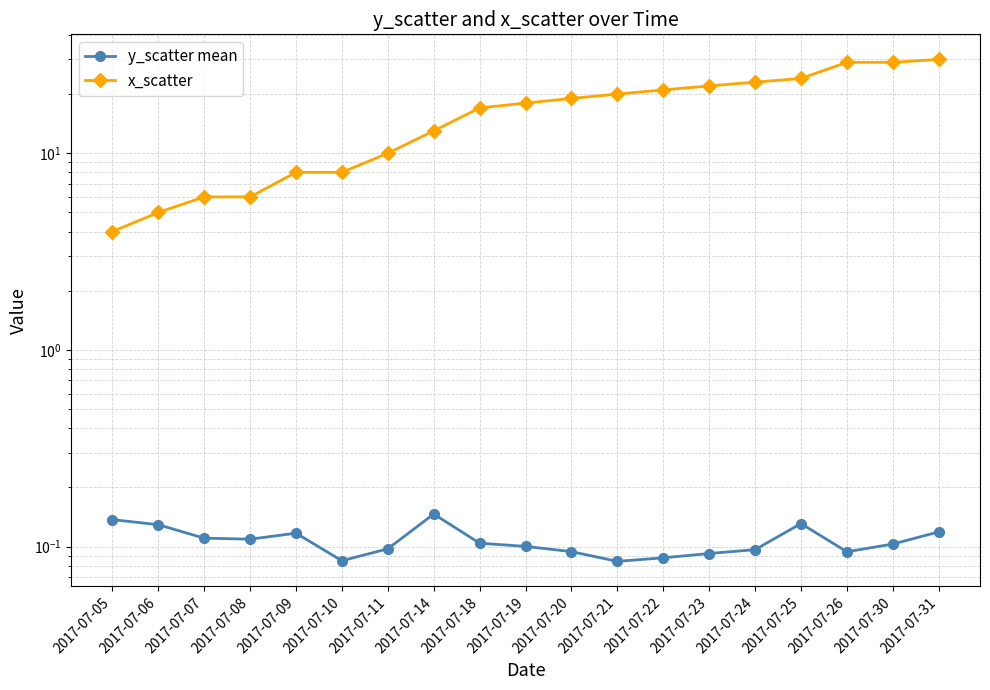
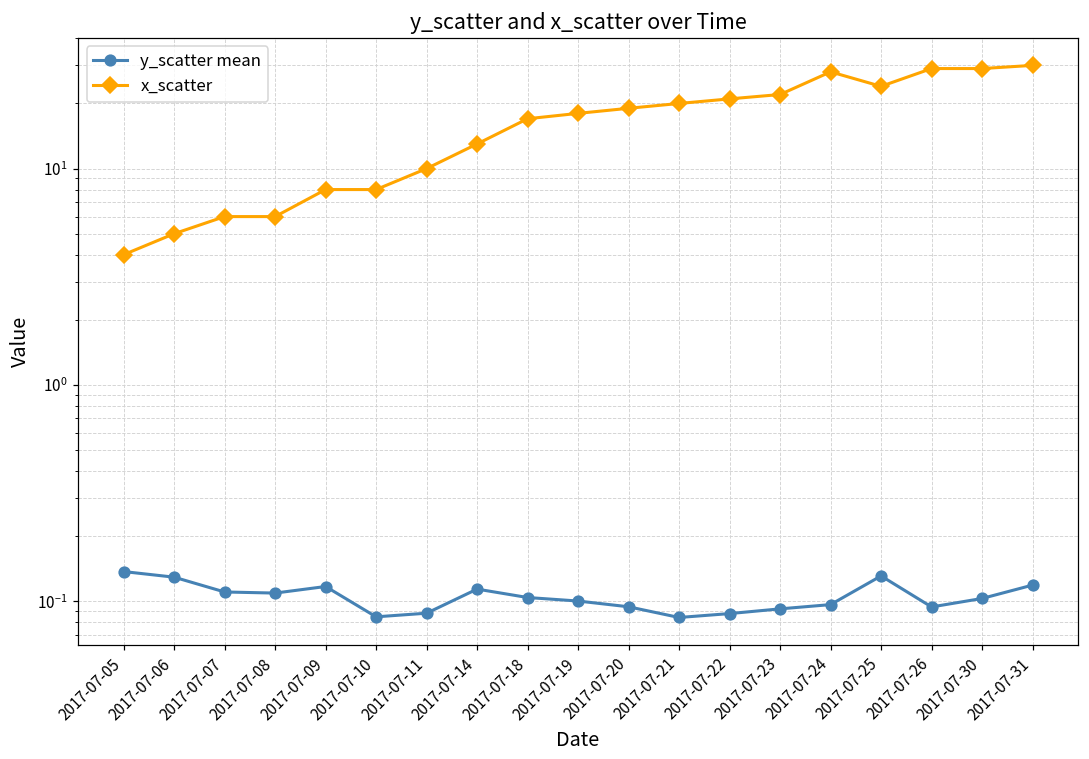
  {
    "y_scatter mean": {
      "2017-07-05": 0.14,
      "2017-07-06": 0.13,
      "2017-07-07": 0.11,
      "2017-07-08": 0.11,
      "2017-07-09": 0.12,
      "2017-07-10": 0.085,
-     "2017-07-11": 0.10,
-     "2017-07-14": 0.15,
+     "2017-07-11": 0.09,
+     "2017-07-14": 0.11,
      "2017-07-18": 0.10,
      "2017-07-19": 0.10,
      "2017-07-20": 0.09,
      "2017-07-21": 0.084,
      "2017-07-22": 0.09,
      "2017-07-23": 0.09,
      "2017-07-24": 0.10,
      "2017-07-25": 0.13,
      "2017-07-26": 0.09,
      "2017-07-30": 0.10,
      "2017-07-31": 0.12
    },
    "x_scatter": {
      "2017-07-05": 4,
      "2017-07-06": 5,
      "2017-07-07": 6,
      "2017-07-08": 6,
      "2017-07-09": 8,
      "2017-07-10": 8,
      "2017-07-11": 10,
      "2017-07-14": 13,
      "2017-07-18": 17,
      "2017-07-19": 18,
      "2017-07-20": 19,
      "2017-07-21": 20,
      "2017-07-22": 21,
      "2017-07-23": 22,
-     "2017-07-24": 23,
+     "2017-07-24": 28,
      "2017-07-25": 24,
      "2017-07-26": 29,
      "2017-07-30": 29,
      "2017-07-31": 30
    }
  }
